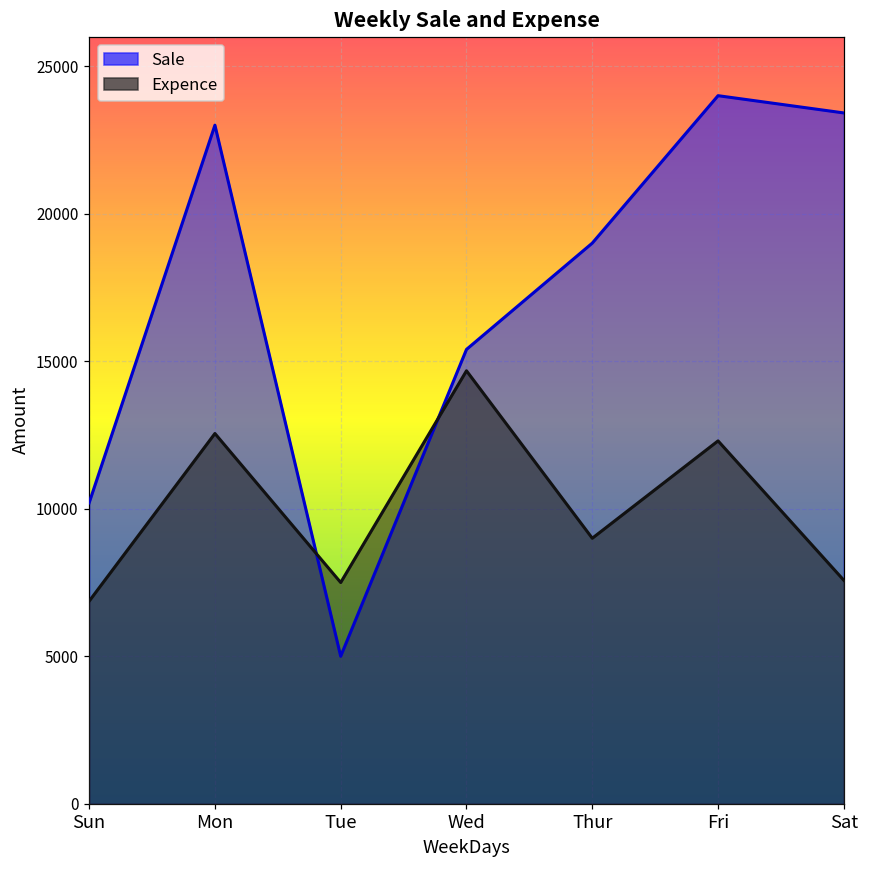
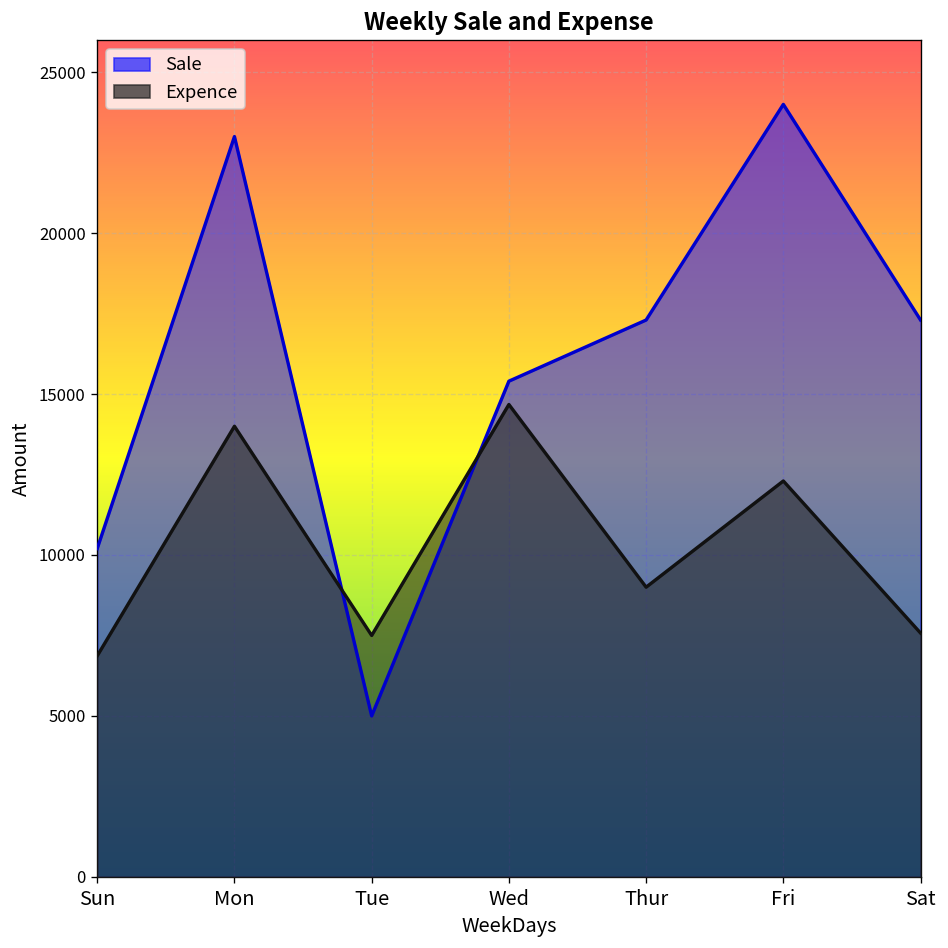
  {
    "Sale": {
      "Sun": 10200,
      "Mon": 23000,
      "Tue": 5000,
      "Wed": 15400,
-     "Thur": 19000,
+     "Thur": 17300,
      "Fri": 24000,
-     "Sat": 23400
+     "Sat": 17300
    },
    "Expence": {
      "Sun": 6900,
-     "Mon": 12600,
+     "Mon": 14000,
      "Tue": 7500,
      "Wed": 14700,
      "Thur": 9000,
      "Fri": 12300,
      "Sat": 7600
    }
  }
